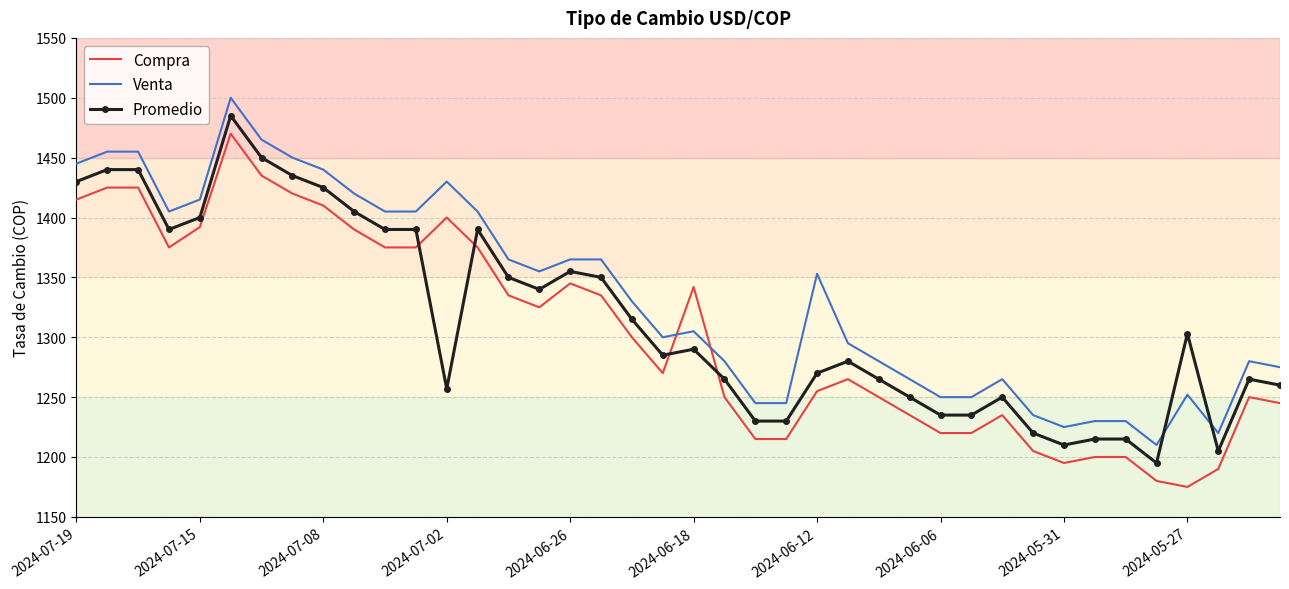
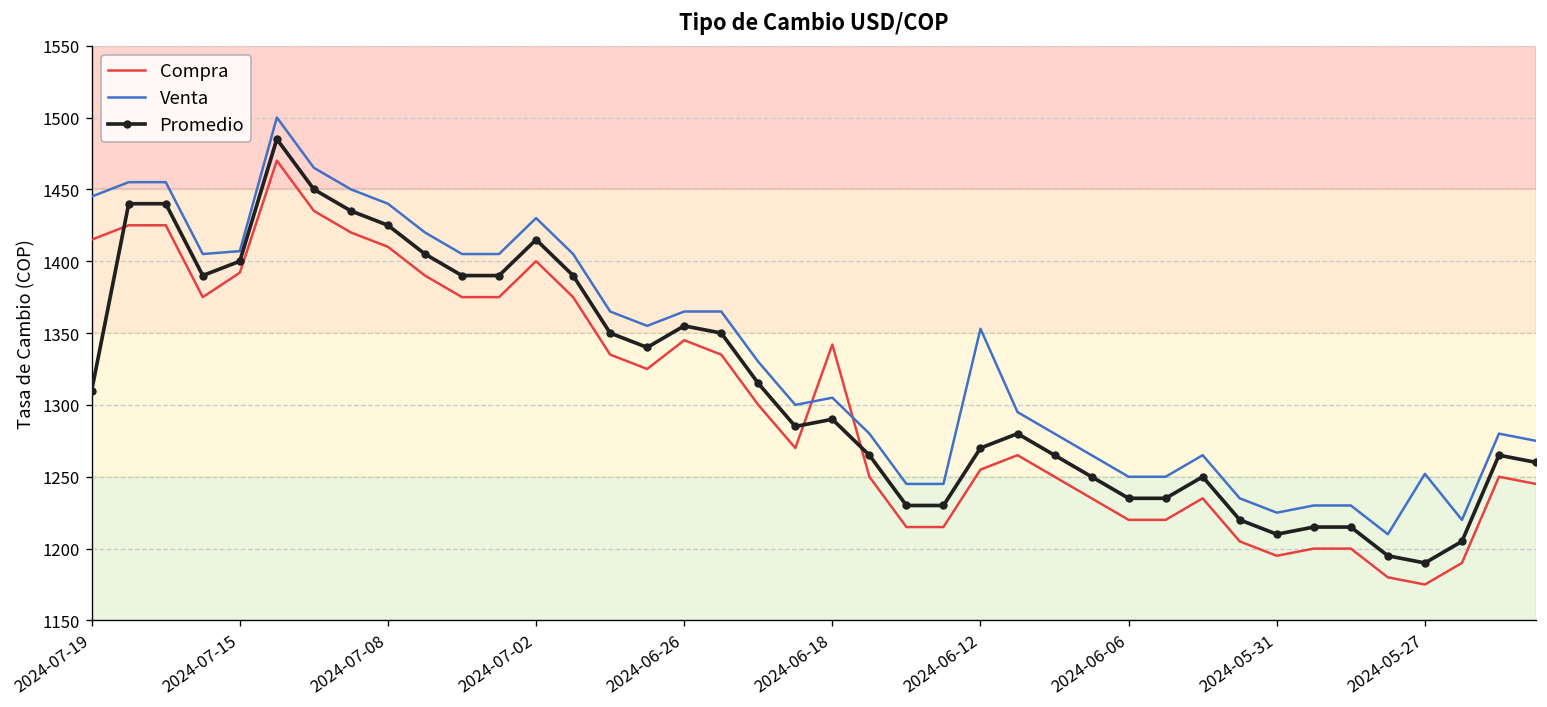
  {
    "Compra": {
      "2024-07-19": 1415,
      "2024-07-15": 1392,
      "2024-07-08": 1410,
      "2024-07-02": 1400,
      "2024-06-26": 1345,
      "2024-06-18": 1342,
      "2024-06-12": 1255,
      "2024-06-06": 1220,
      "2024-05-31": 1195,
      "2024-05-27": 1175
    },
    "Venta": {
      "2024-07-19": 1445,
-     "2024-07-15": 1415,
+     "2024-07-15": 1407,
      "2024-07-08": 1440,
      "2024-07-02": 1430,
      "2024-06-26": 1365,
      "2024-06-18": 1305,
      "2024-06-12": 1353,
      "2024-06-06": 1250,
      "2024-05-31": 1225,
      "2024-05-27": 1252
    },
    "Promedio": {
-     "2024-07-19": 1430,
+     "2024-07-19": 1310,
      "2024-07-15": 1400,
      "2024-07-08": 1425,
-     "2024-07-02": 1257,
+     "2024-07-02": 1415,
      "2024-06-26": 1355,
      "2024-06-18": 1290,
      "2024-06-12": 1270,
      "2024-06-06": 1235,
      "2024-05-31": 1210,
-     "2024-05-27": 1303
+     "2024-05-27": 1190
    }
  }
